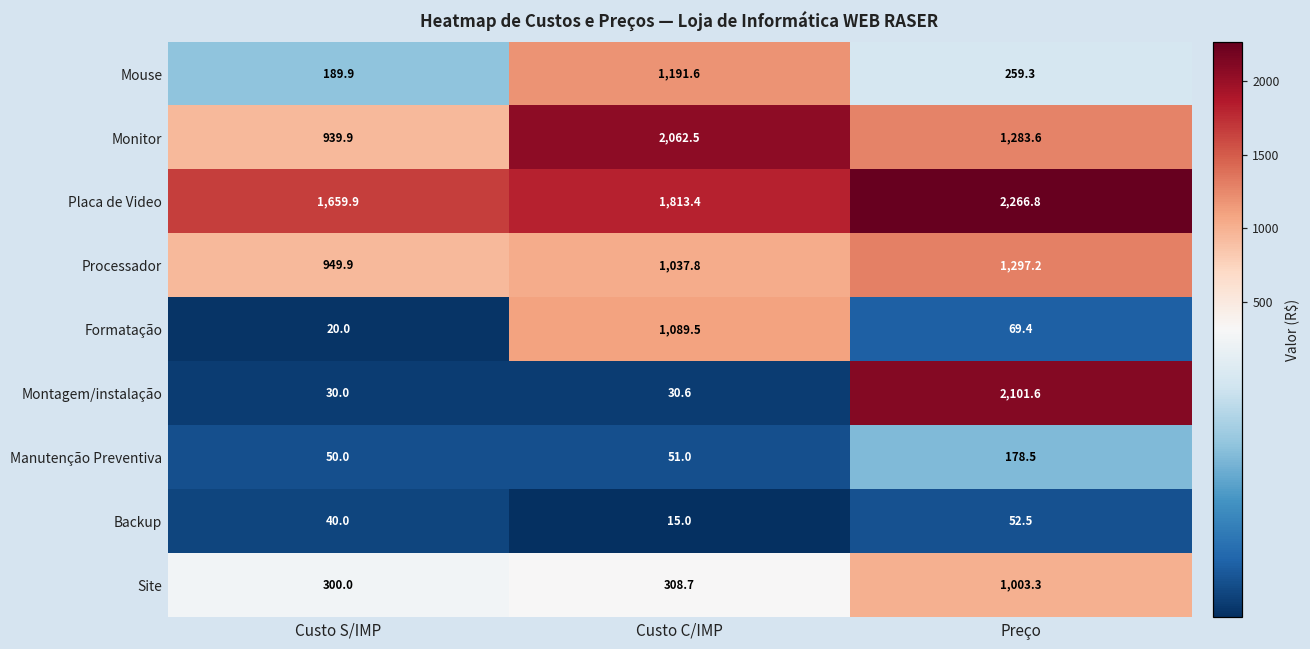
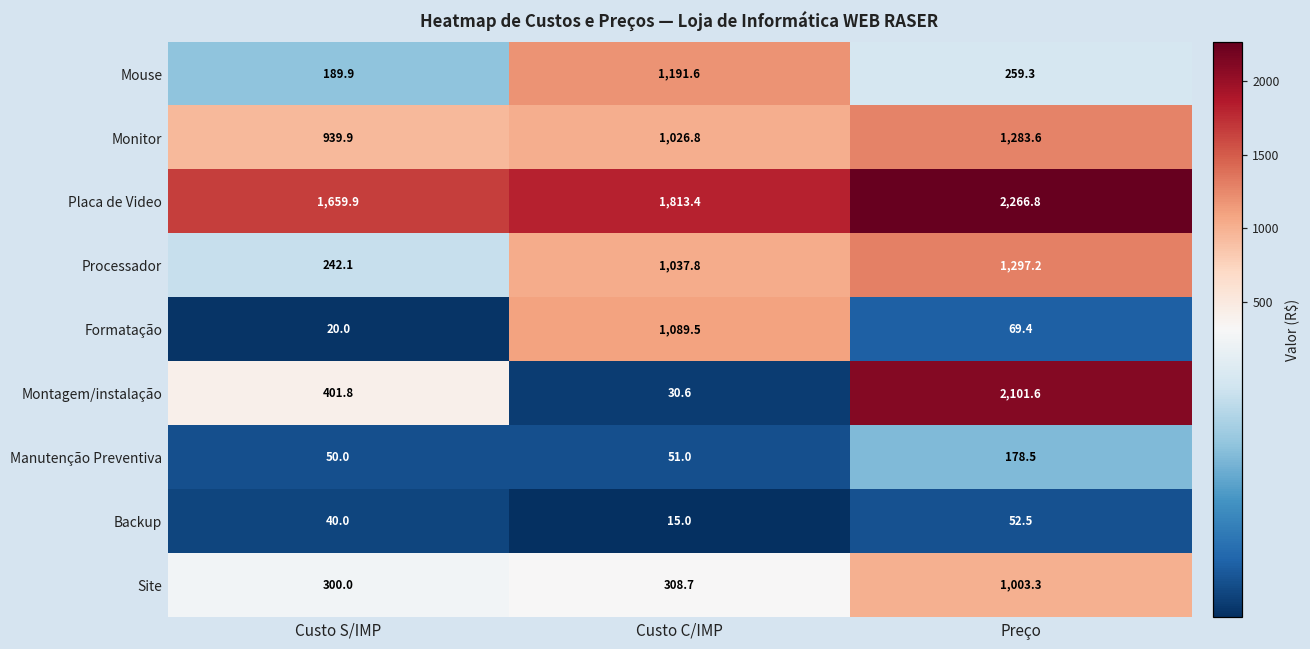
  {
    "Mouse": {
      "Custo S/IMP": "189.9",
      "Custo C/IMP": "1,191.6",
      "Preço": "259.3"
    },
    "Monitor": {
      "Custo S/IMP": "939.9",
-     "Custo C/IMP": "2,062.5",
+     "Custo C/IMP": "1,026.8",
      "Preço": "1,283.6"
    },
    "Placa de Video": {
      "Custo S/IMP": "1,659.9",
      "Custo C/IMP": "1,813.4",
      "Preço": "2,266.8"
    },
    "Processador": {
-     "Custo S/IMP": "949.9",
+     "Custo S/IMP": "242.1",
      "Custo C/IMP": "1,037.8",
      "Preço": "1,297.2"
    },
    "Formatação": {
      "Custo S/IMP": "20.0",
      "Custo C/IMP": "1,089.5",
      "Preço": "69.4"
    },
    "Montagem/instalação": {
-     "Custo S/IMP": "30.0",
+     "Custo S/IMP": "401.8",
      "Custo C/IMP": "30.6",
      "Preço": "2,101.6"
    },
    "Manutenção Preventiva": {
      "Custo S/IMP": "50.0",
      "Custo C/IMP": "51.0",
      "Preço": "178.5"
    },
    "Backup": {
      "Custo S/IMP": "40.0",
      "Custo C/IMP": "15.0",
      "Preço": "52.5"
    },
    "Site": {
      "Custo S/IMP": "300.0",
      "Custo C/IMP": "308.7",
      "Preço": "1,003.3"
    }
  }
